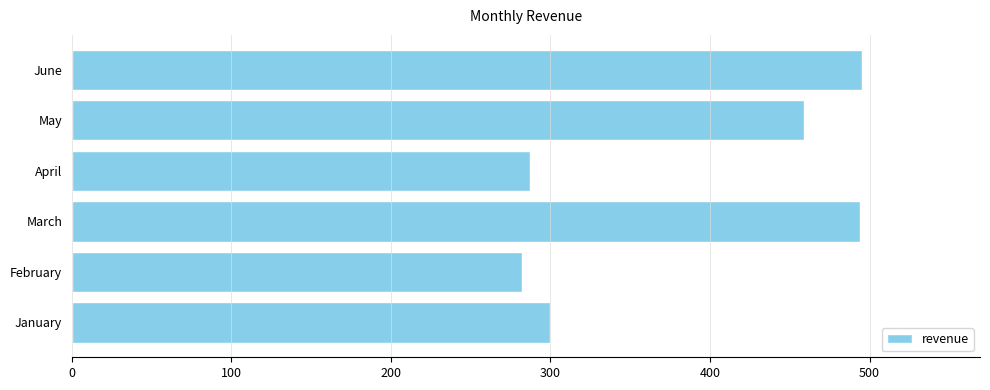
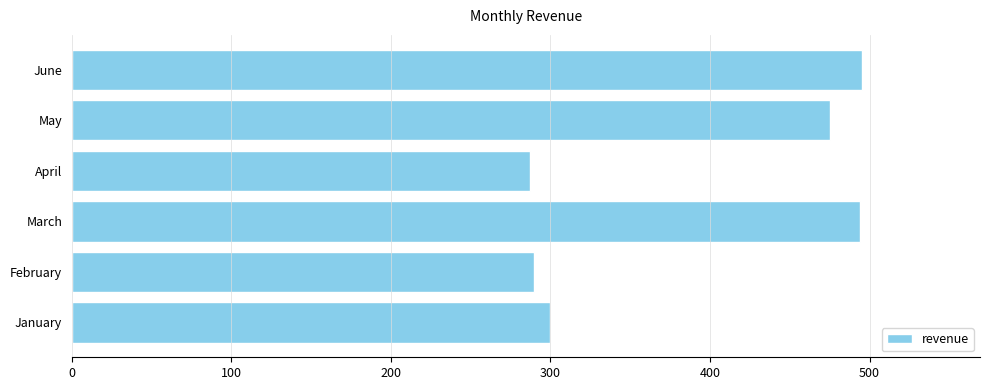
  {
    "June": 495,
-   "May": 459,
+   "May": 475,
    "April": 287,
    "March": 494,
-   "February": 282,
+   "February": 290,
    "January": 300
  }
